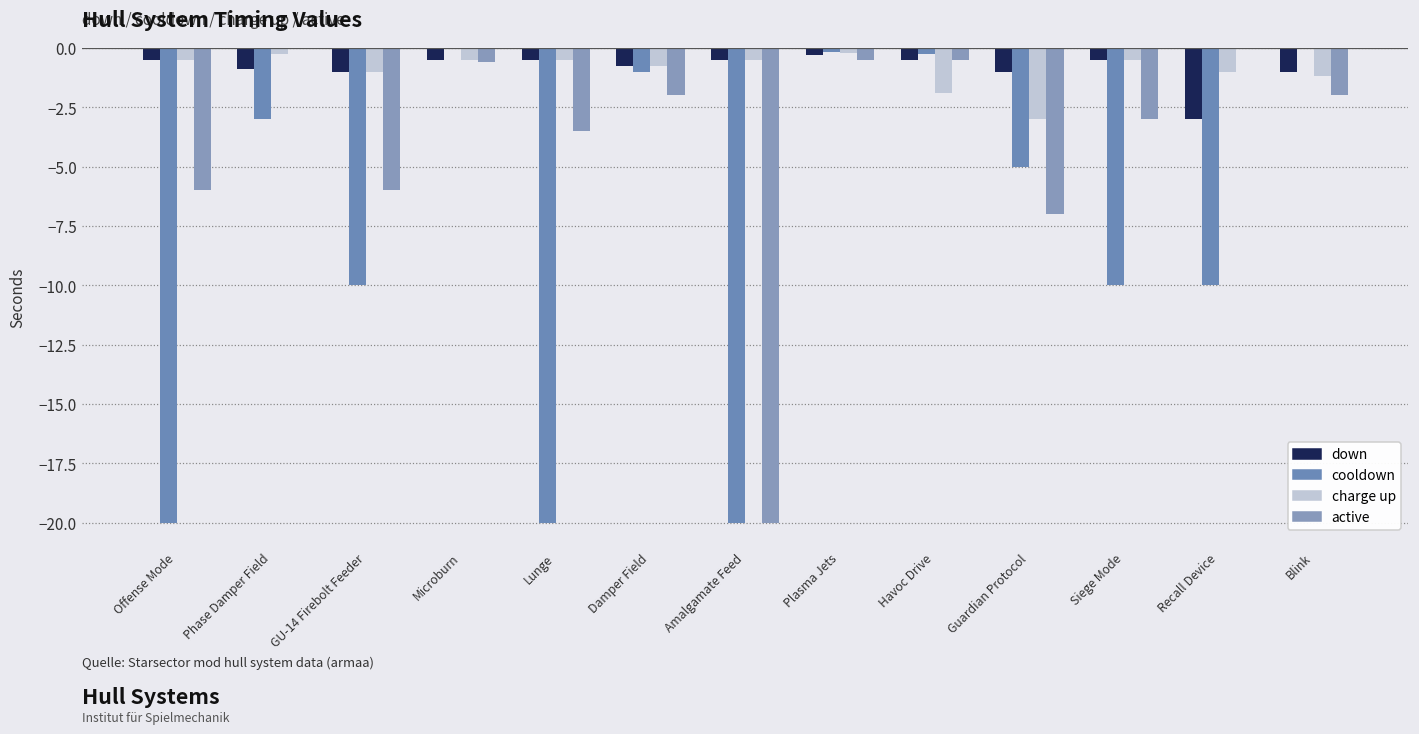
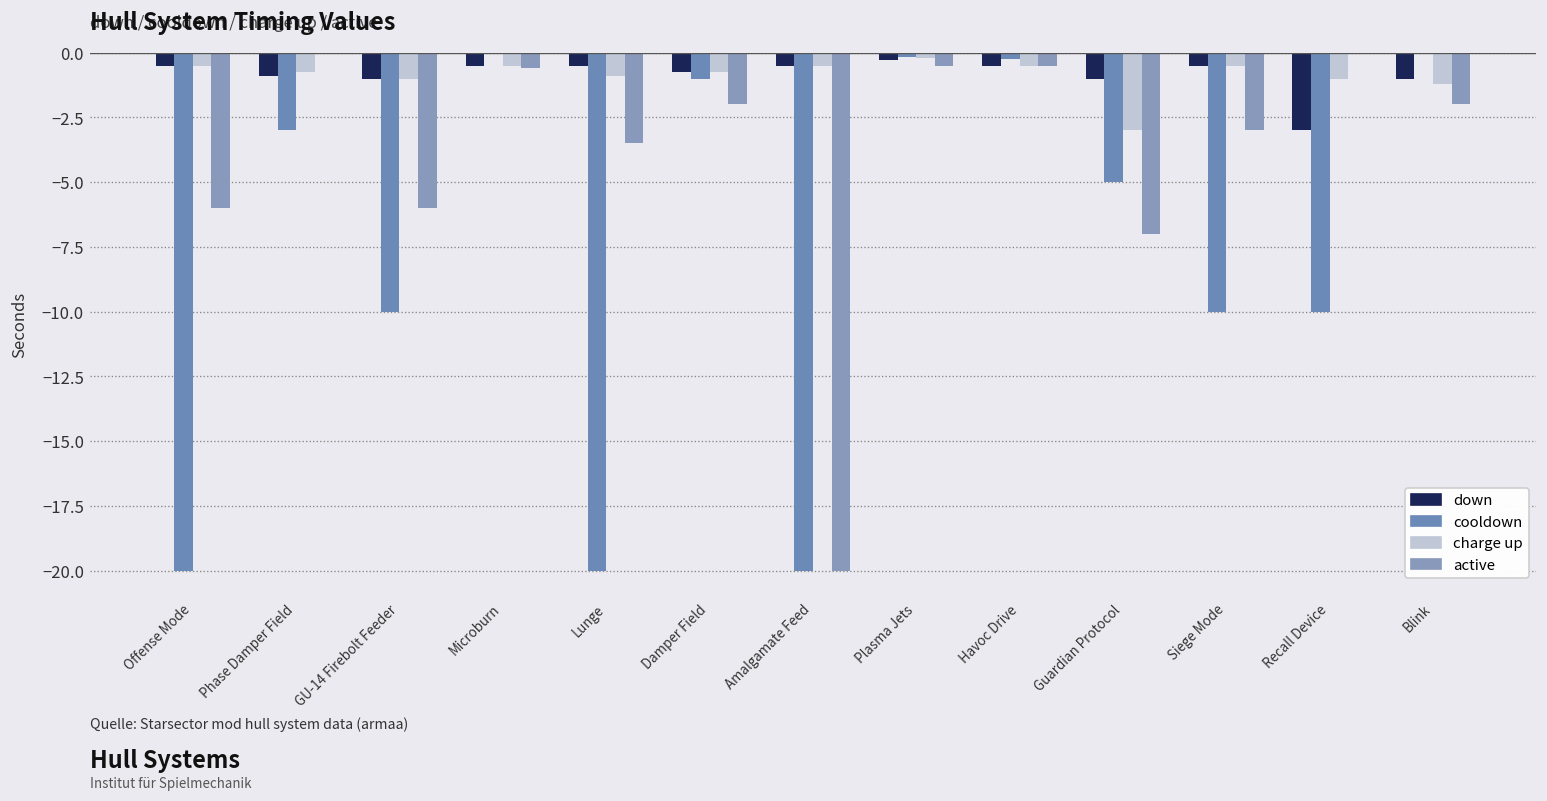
  {
    "down": {
      "Offense Mode": -0.5,
      "Phase Damper Field": -0.9,
      "GU-14 Firebolt Feeder": -1.0,
      "Microburn": -0.5,
      "Lunge": -0.5,
      "Damper Field": -0.8,
      "Amalgamate Feed": -0.5,
      "Plasma Jets": -0.3,
      "Havoc Drive": -0.5,
      "Guardian Protocol": -1.0,
      "Siege Mode": -0.5,
      "Recall Device": -3.0,
      "Blink": -1.0
    },
    "charge up": {
      "Offense Mode": -0.5,
-     "Phase Damper Field": -0.3,
+     "Phase Damper Field": -0.7,
      "GU-14 Firebolt Feeder": -1.0,
      "Microburn": -0.5,
-     "Lunge": -0.5,
+     "Lunge": -0.9,
      "Damper Field": -0.8,
      "Amalgamate Feed": -0.5,
      "Plasma Jets": -0.2,
-     "Havoc Drive": -1.9,
+     "Havoc Drive": -0.5,
      "Guardian Protocol": -3.0,
      "Siege Mode": -0.5,
      "Recall Device": -1.0,
      "Blink": -1.2
    }
  }
